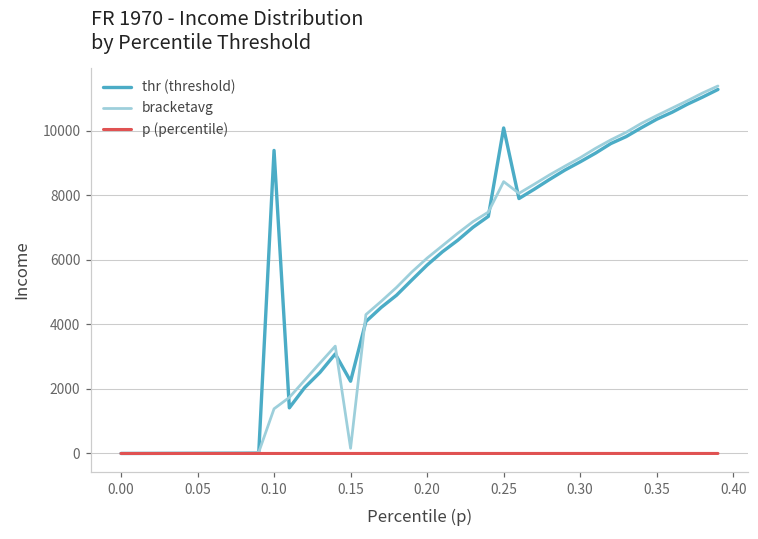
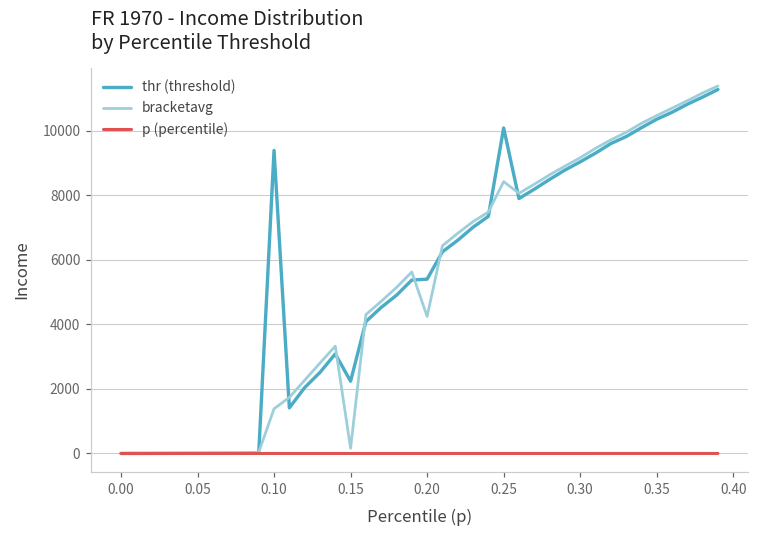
  {
    "thr (threshold)": {
      "0.10": 9400,
      "0.15": 2200,
-     "0.20": 5800,
+     "0.20": 5400,
      "0.25": 10100,
      "0.30": 9000,
      "0.35": 10400
    },
    "bracketavg": {
      "0.10": 1400,
      "0.15": 200,
-     "0.20": 6100,
+     "0.20": 4200,
      "0.25": 8400,
      "0.30": 9200,
      "0.35": 10500
    },
    "p (percentile)": {
      "0.10": 0,
      "0.15": 0,
      "0.20": 0,
      "0.25": 0,
      "0.30": 0,
      "0.35": 0
    }
  }
